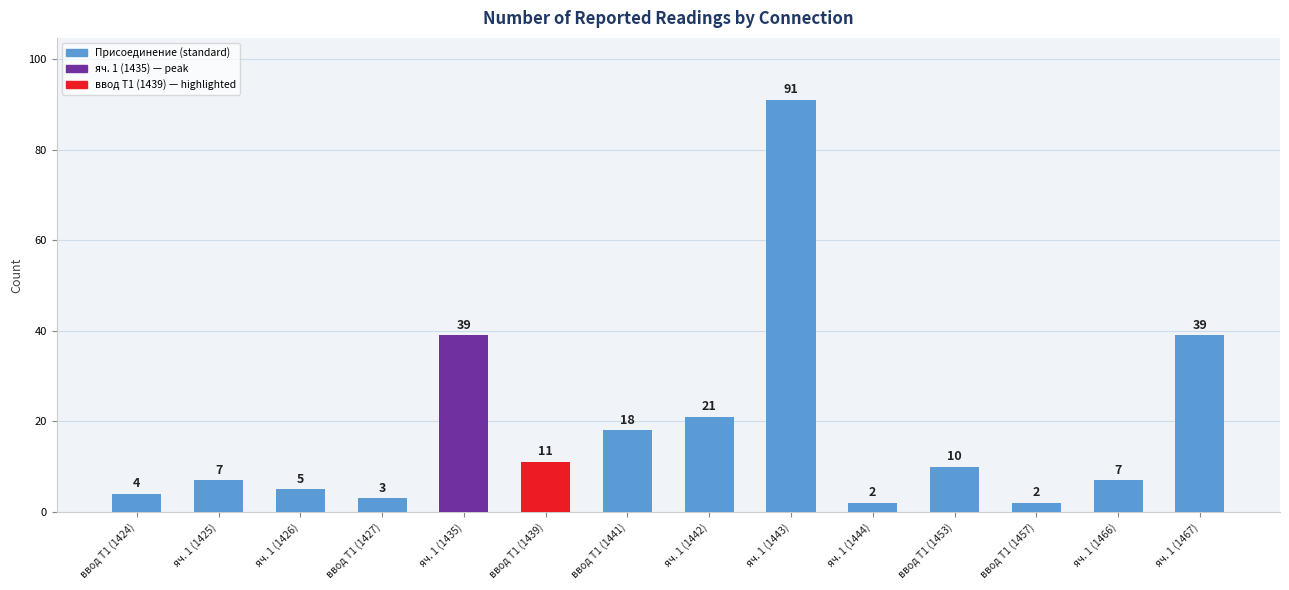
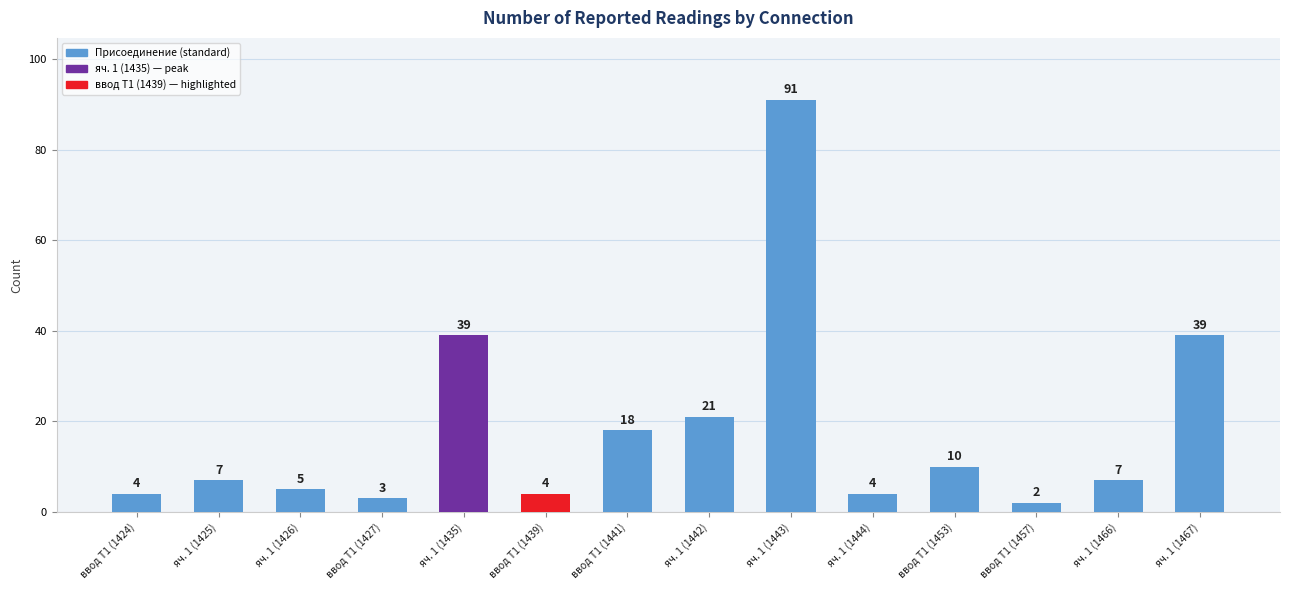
  {
    "ввод Т1 (1424)": 4,
    "яч. 1 (1425)": 7,
    "яч. 1 (1426)": 5,
    "ввод Т1 (1427)": 3,
    "яч. 1 (1435)": 39,
-   "ввод Т1 (1439)": 11,
+   "ввод Т1 (1439)": 4,
    "ввод Т1 (1441)": 18,
    "яч. 1 (1442)": 21,
    "яч. 1 (1443)": 91,
-   "яч. 1 (1444)": 2,
+   "яч. 1 (1444)": 4,
    "ввод Т1 (1453)": 10,
    "ввод Т1 (1457)": 2,
    "яч. 1 (1466)": 7,
    "яч. 1 (1467)": 39
  }
